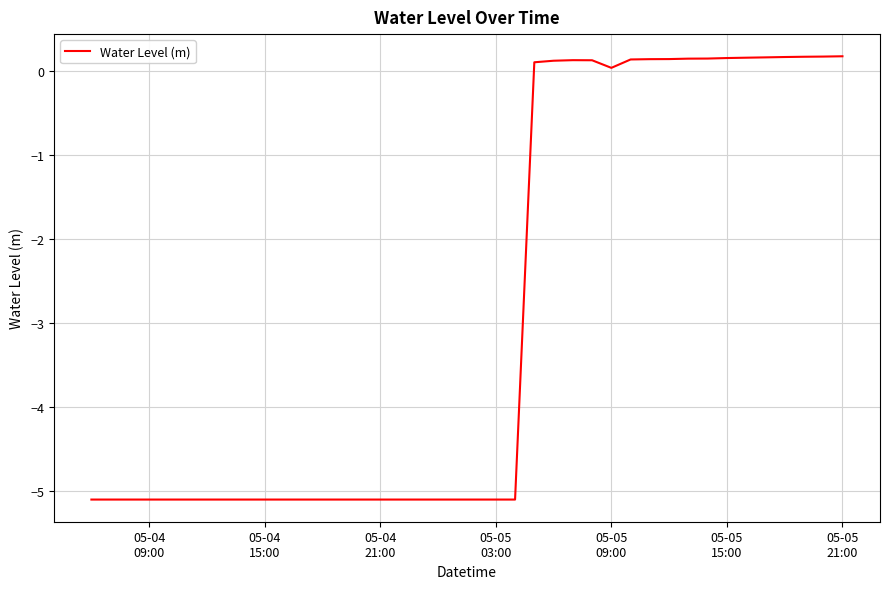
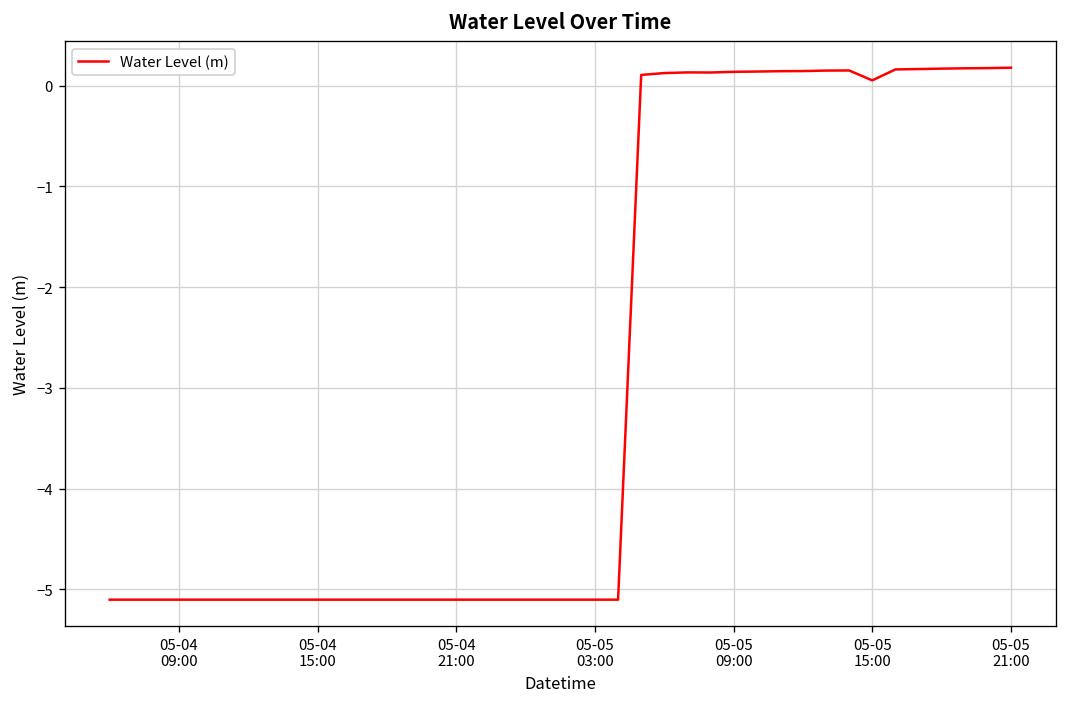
  {
    "05-04 09:00": -5.1,
    "05-04 15:00": -5.1,
    "05-04 21:00": -5.1,
    "05-05 03:00": -5.1,
-   "05-05 09:00": 0.0,
-   "05-05 15:00": 0.2,
+   "05-05 09:00": 0.1,
+   "05-05 15:00": 0.1,
    "05-05 21:00": 0.2
  }
